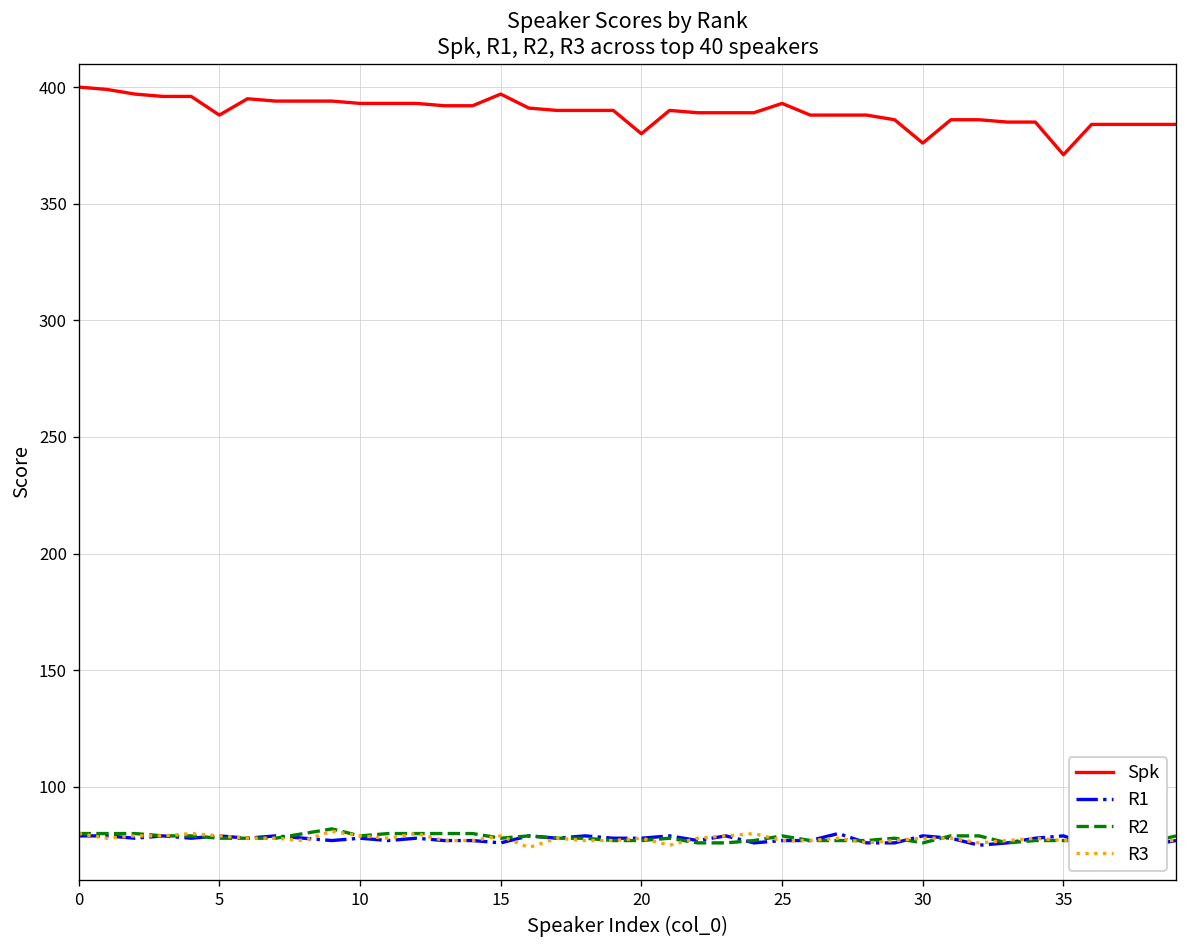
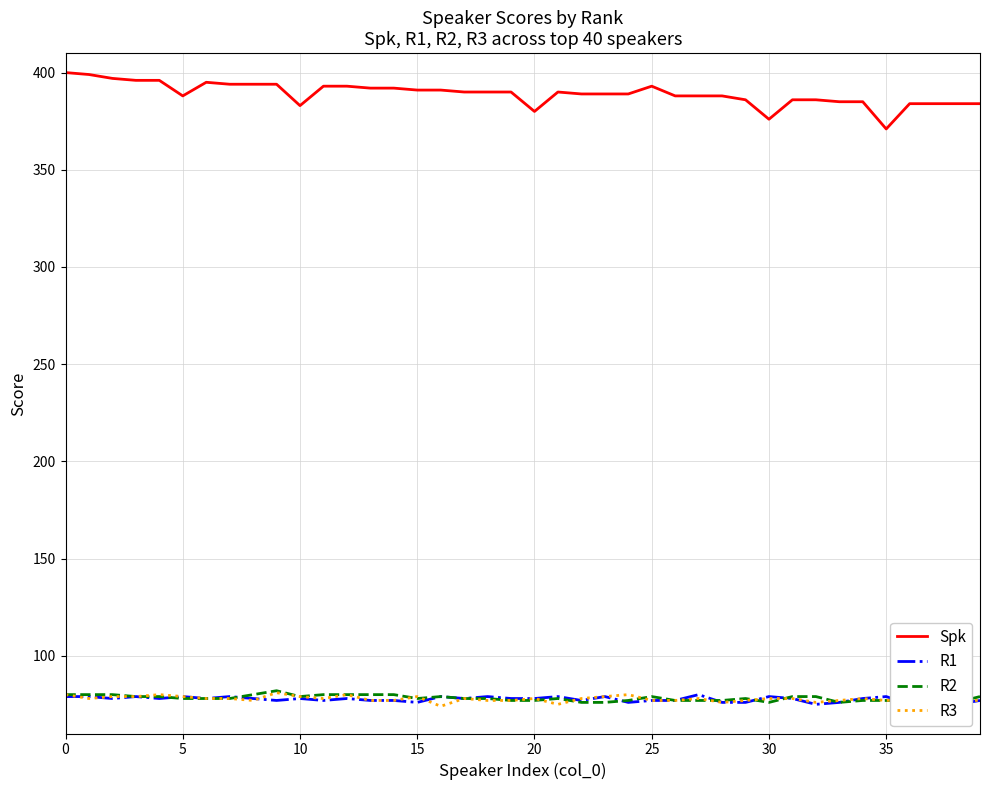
  {
    "Spk": {
      "0": 400,
      "5": 388,
-     "10": 393,
-     "15": 397,
+     "10": 383,
+     "15": 391,
      "20": 380,
      "25": 393,
      "30": 376,
      "35": 371
    },
    "R1": {
      "15": 76,
      "35": 79
    },
    "R2": {
      "25": 79,
      "30": 76
    }
  }
